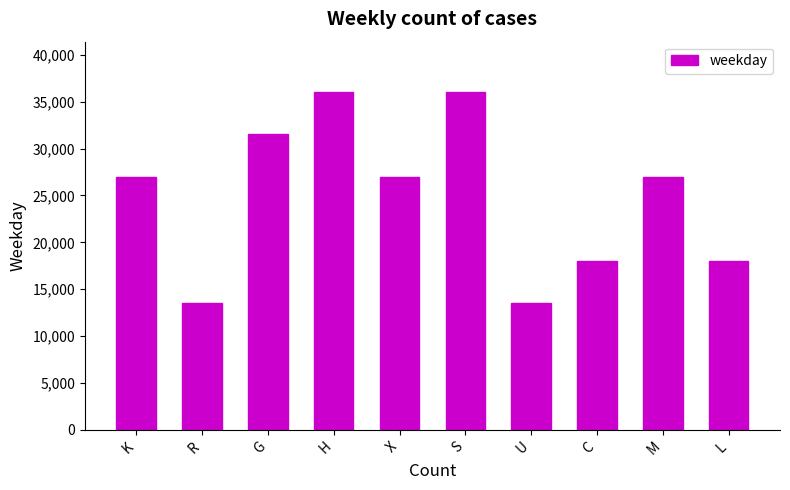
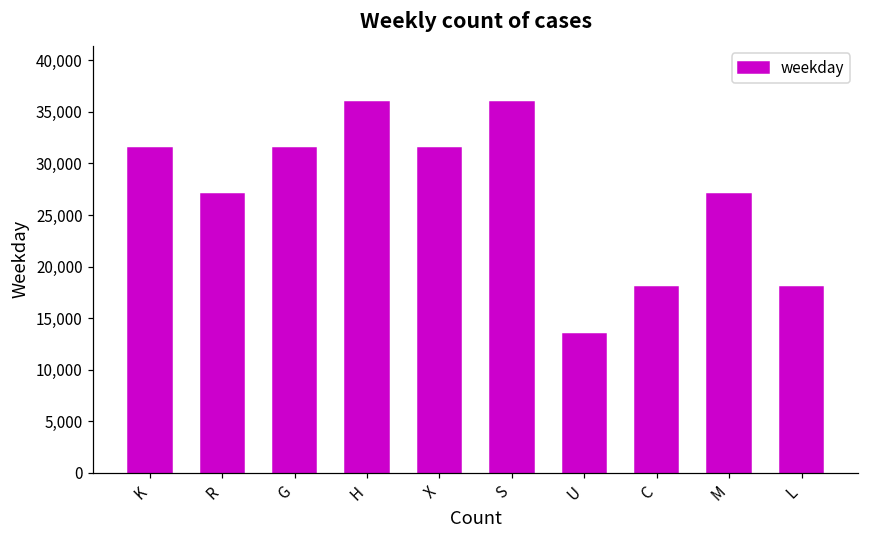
  {
-   "K": "27,000",
-   "R": "14,000",
+   "K": "32,000",
+   "R": "27,000",
    "G": "32,000",
    "H": "36,000",
-   "X": "27,000",
+   "X": "32,000",
    "S": "36,000",
    "U": "14,000",
    "C": "18,000",
    "M": "27,000",
    "L": "18,000"
  }
